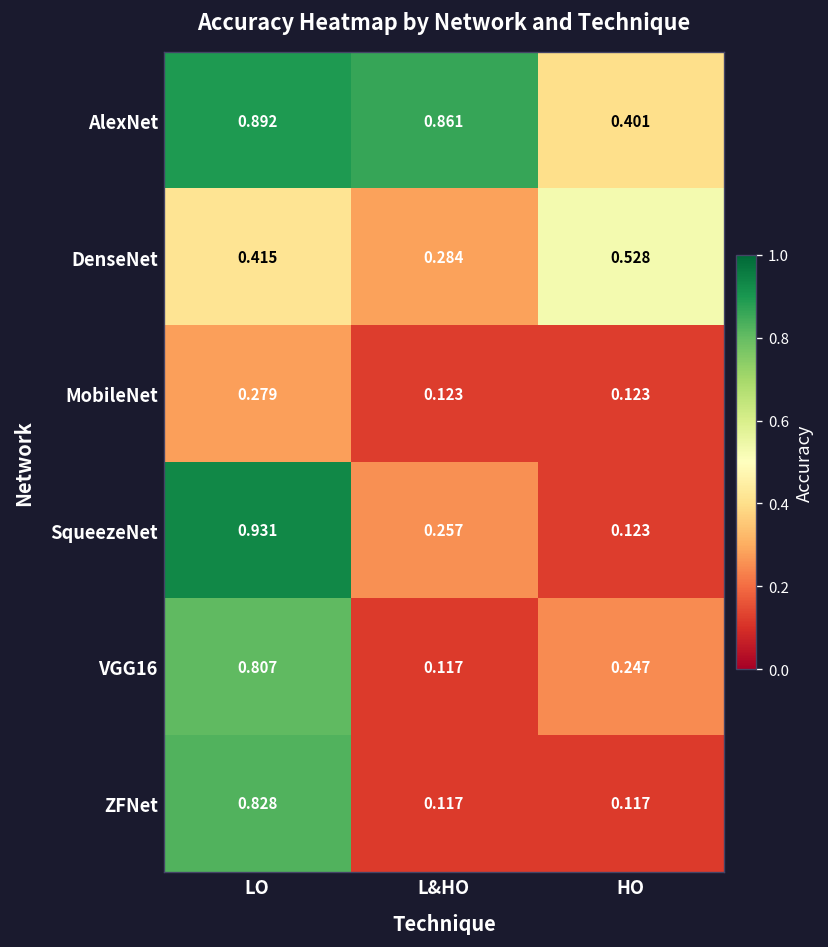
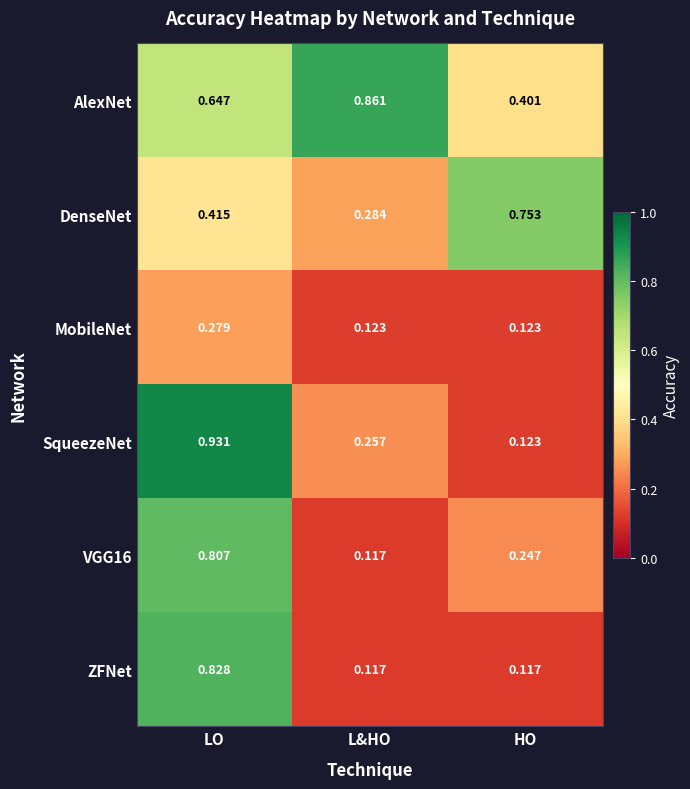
  {
    "AlexNet": {
-     "LO": 0.892,
+     "LO": 0.647,
      "L&HO": 0.861,
      "HO": 0.401
    },
    "DenseNet": {
      "LO": 0.415,
      "L&HO": 0.284,
-     "HO": 0.528
+     "HO": 0.753
    },
    "MobileNet": {
      "LO": 0.279,
      "L&HO": 0.123,
      "HO": 0.123
    },
    "SqueezeNet": {
      "LO": 0.931,
      "L&HO": 0.257,
      "HO": 0.123
    },
    "VGG16": {
      "LO": 0.807,
      "L&HO": 0.117,
      "HO": 0.247
    },
    "ZFNet": {
      "LO": 0.828,
      "L&HO": 0.117,
      "HO": 0.117
    }
  }
